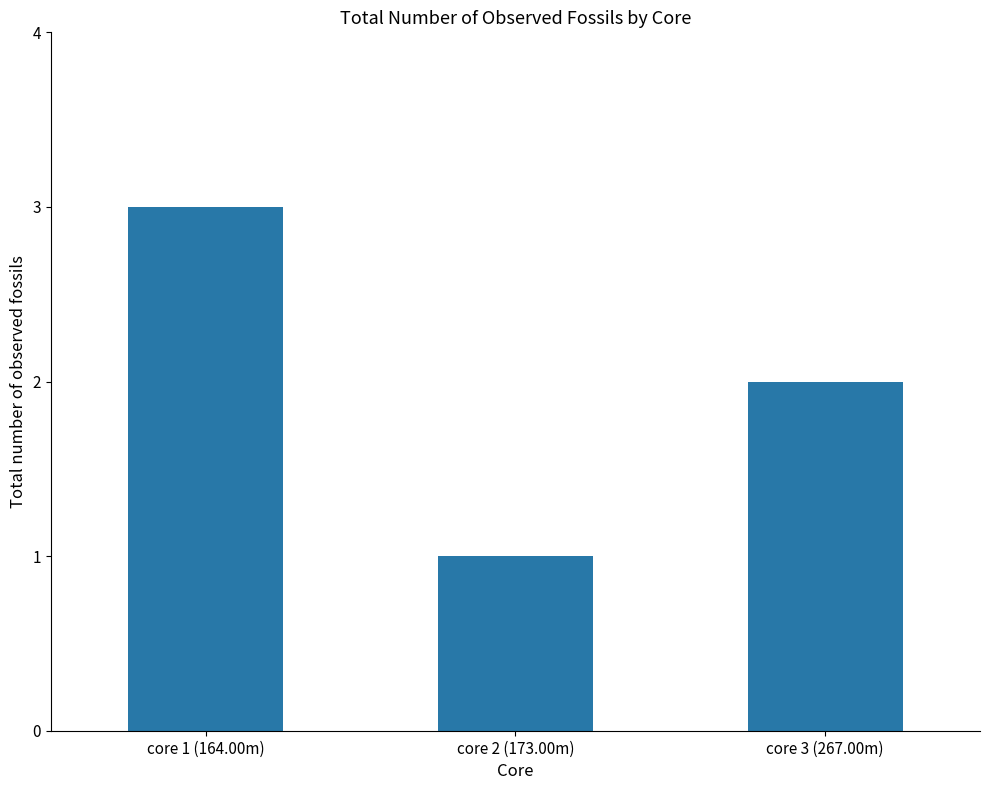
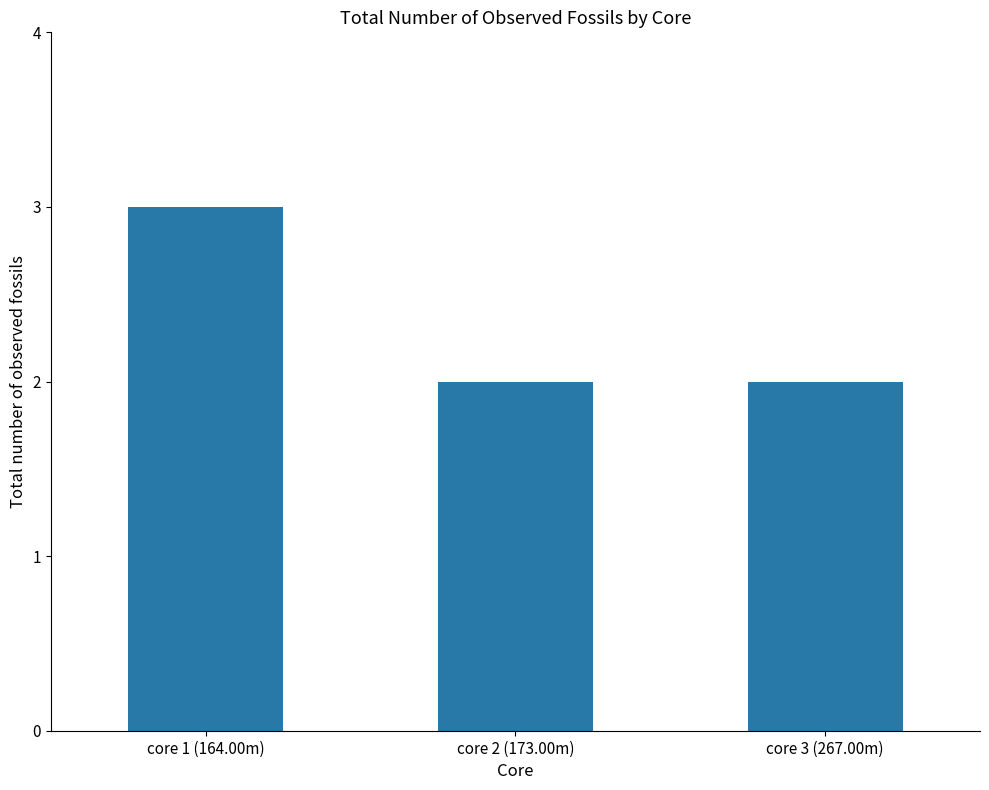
  {
    "core 1 (164.00m)": 3,
-   "core 2 (173.00m)": 1,
+   "core 2 (173.00m)": 2,
    "core 3 (267.00m)": 2
  }
